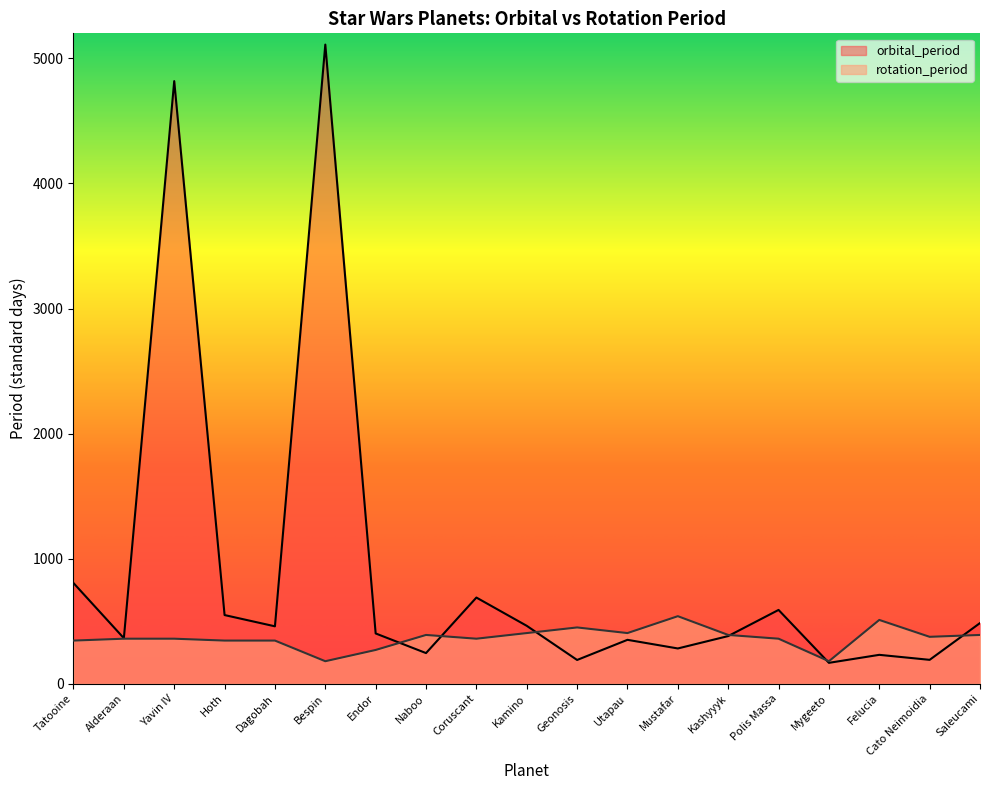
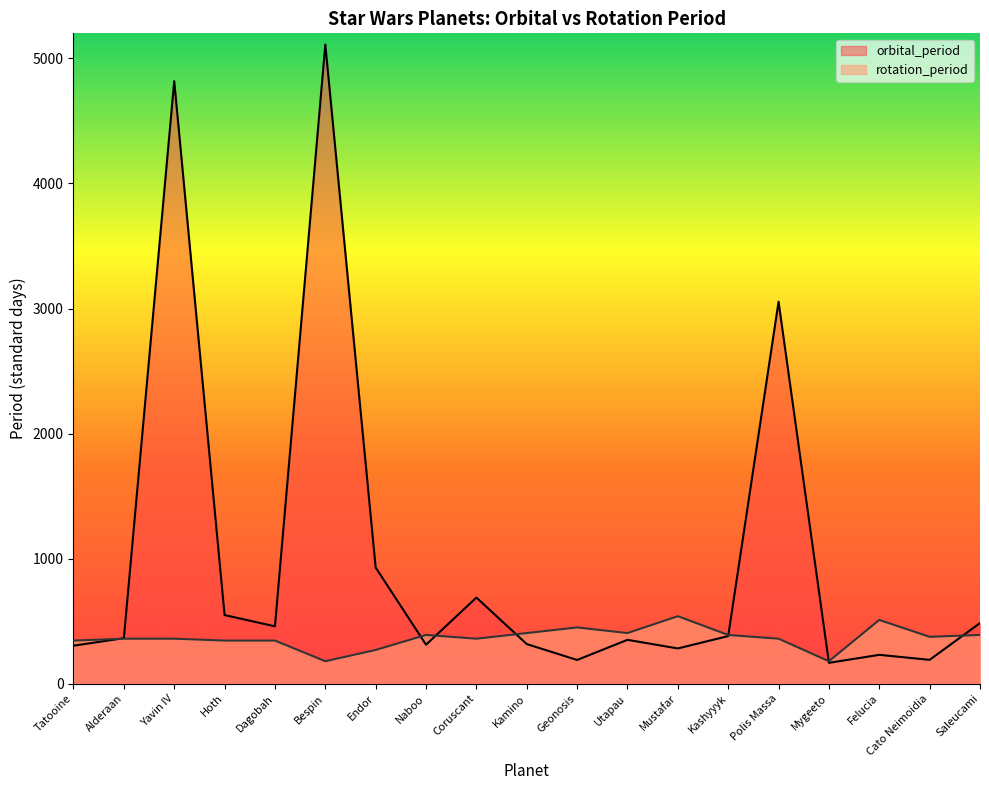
  {
    "orbital_period": {
-     "Tatooine": 810,
+     "Tatooine": 300,
      "Yavin IV": 4820,
      "Hoth": 550,
      "Dagobah": 460,
      "Bespin": 5110,
-     "Endor": 400,
-     "Naboo": 250,
+     "Endor": 930,
+     "Naboo": 310,
      "Coruscant": 690,
-     "Kamino": 460,
+     "Kamino": 320,
      "Geonosis": 190,
      "Utapau": 350,
      "Mustafar": 280,
-     "Polis Massa": 590,
+     "Polis Massa": 3050,
      "Felucia": 230,
      "Cato Neimoidia": 190,
      "Saleucami": 490
    },
    "rotation_period": {
      "Tatooine": 350,
      "Yavin IV": 360,
      "Hoth": 350,
      "Dagobah": 350,
      "Bespin": 180,
      "Endor": 270,
      "Naboo": 390,
      "Coruscant": 360,
      "Kamino": 410,
      "Geonosis": 450,
      "Utapau": 410,
      "Mustafar": 540,
      "Polis Massa": 360,
      "Felucia": 510,
      "Cato Neimoidia": 380,
      "Saleucami": 390
    }
  }
